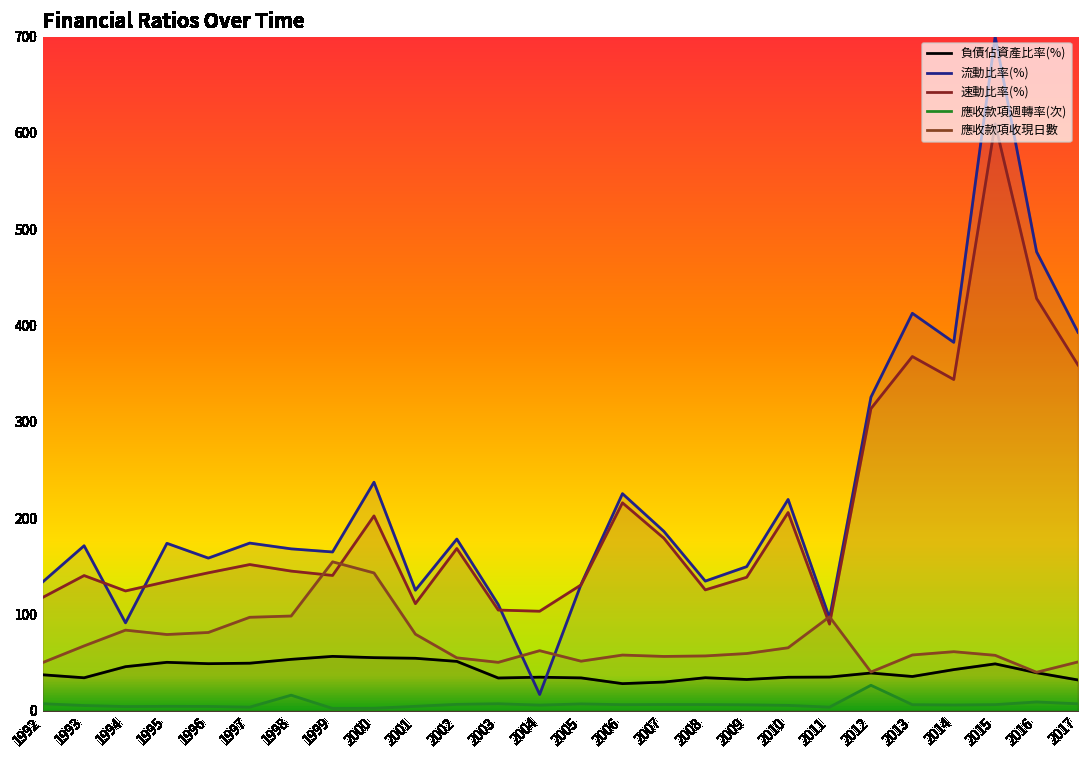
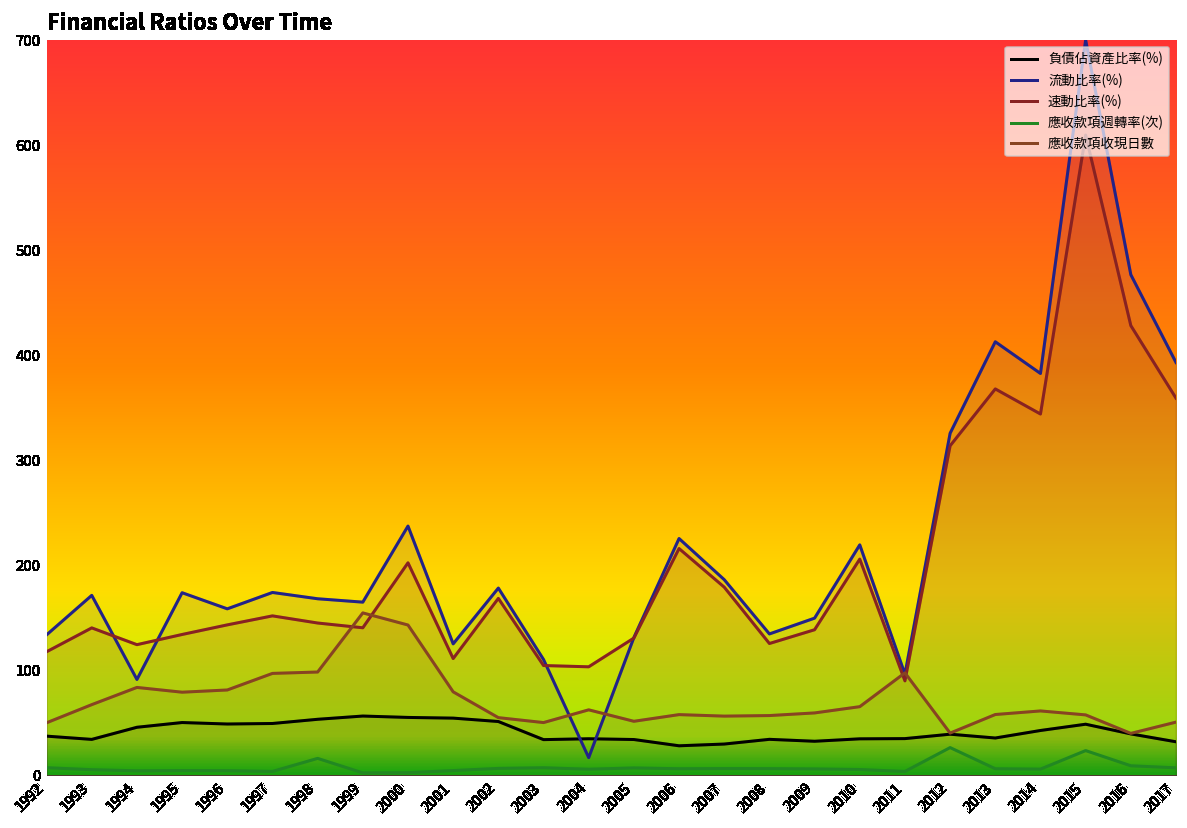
  {
    "負債佔資產比率(%)": {
      "1992": 40,
      "1993": 30,
      "1994": 50,
      "1995": 50,
      "1996": 50,
      "1997": 50,
      "1998": 50,
      "1999": 60,
      "2000": 60,
      "2001": 50,
      "2002": 50,
      "2003": 30,
      "2004": 30,
      "2005": 30,
      "2006": 30,
      "2007": 30,
      "2008": 30,
      "2009": 30,
      "2010": 30,
      "2011": 40,
      "2013": 40,
      "2014": 40,
      "2015": 50,
      "2017": 30
    },
    "流動比率(%)": {
      "1992": 130,
      "1993": 170,
      "1994": 90,
      "1995": 170,
      "1996": 160,
      "1997": 170,
      "1998": 170,
      "1999": 160,
      "2000": 240,
      "2001": 130,
      "2002": 180,
      "2003": 110,
      "2004": 20,
      "2006": 230,
      "2007": 190,
      "2008": 130,
      "2009": 150,
      "2010": 220,
      "2012": 330,
      "2013": 410,
      "2014": 380,
      "2015": 700,
      "2016": 480,
      "2017": 390
    },
    "應收款項週轉率(次)": {
      "1992": 10,
      "1993": 10,
      "1994": 0,
      "1995": 0,
      "1996": 0,
      "1997": 0,
      "1998": 20,
      "1999": 0,
      "2000": 0,
      "2001": 0,
      "2002": 10,
      "2003": 10,
      "2004": 10,
      "2005": 10,
      "2006": 10,
      "2007": 10,
      "2008": 10,
      "2009": 10,
      "2010": 10,
      "2011": 0,
      "2012": 30,
      "2013": 10,
      "2014": 10,
-     "2015": 10,
+     "2015": 20,
      "2016": 10,
      "2017": 10
    }
  }
